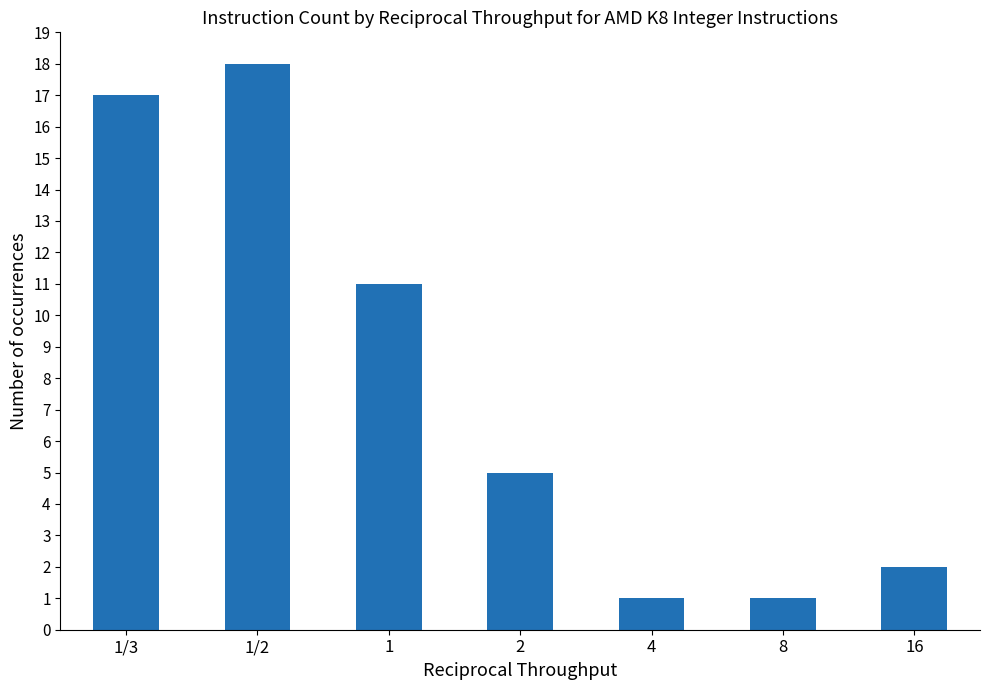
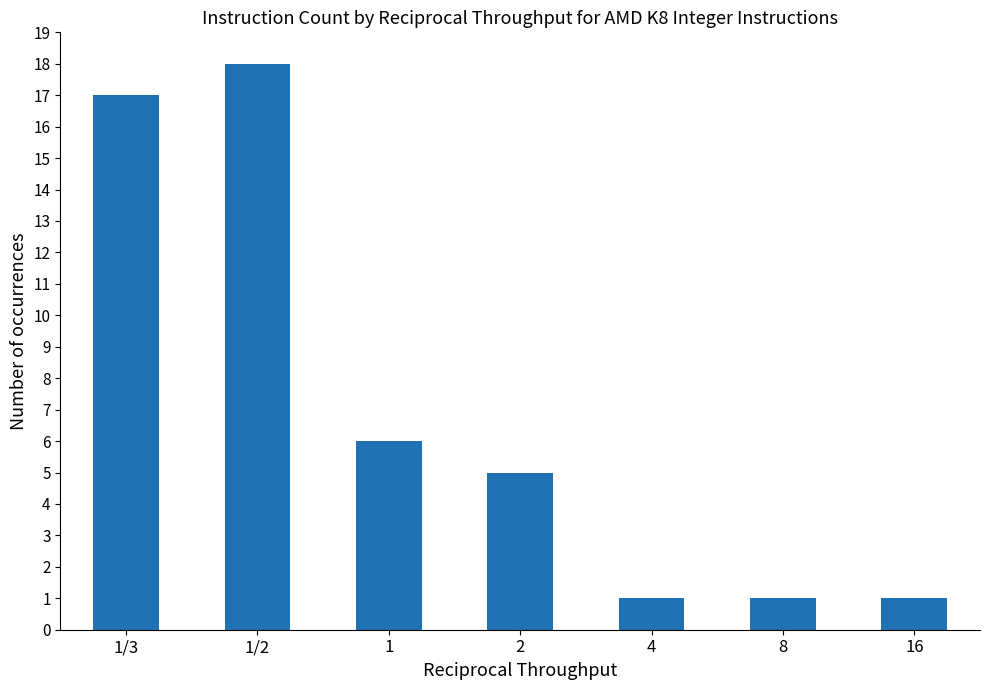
  {
    "1/3": 17,
    "1/2": 18,
-   "1": 11,
+   "1": 6,
    "2": 5,
    "4": 1,
    "8": 1,
-   "16": 2
+   "16": 1
  }
